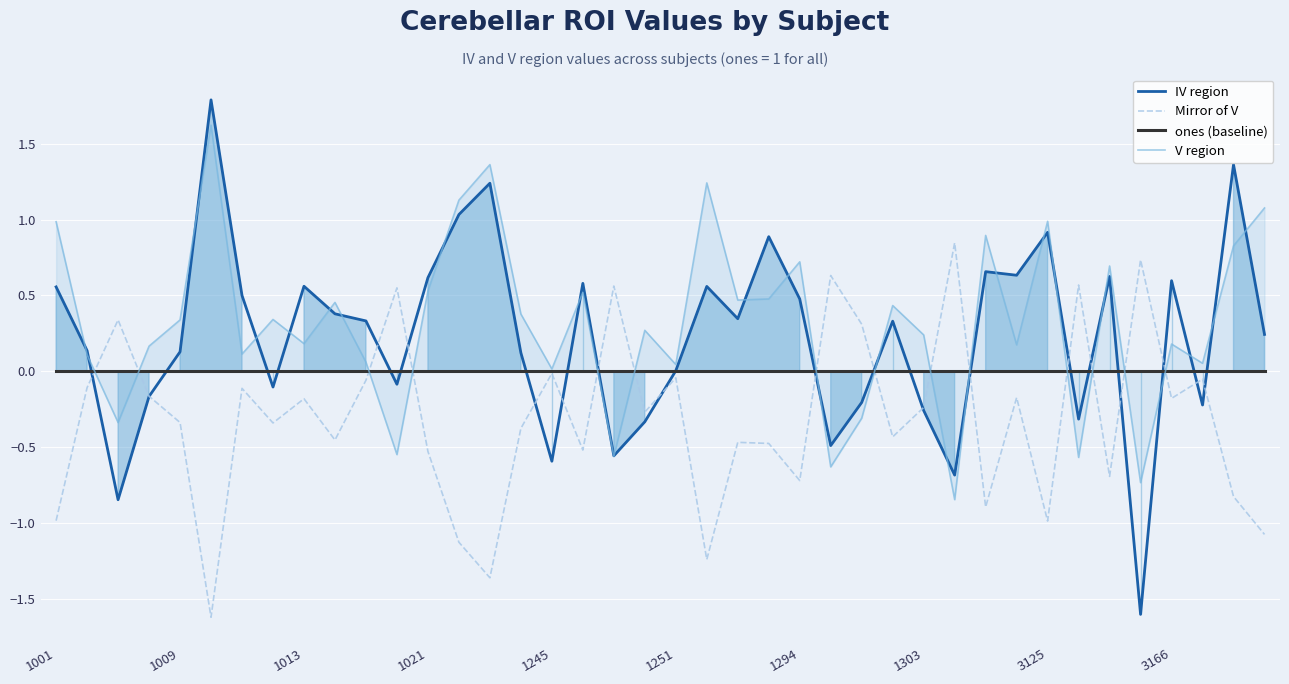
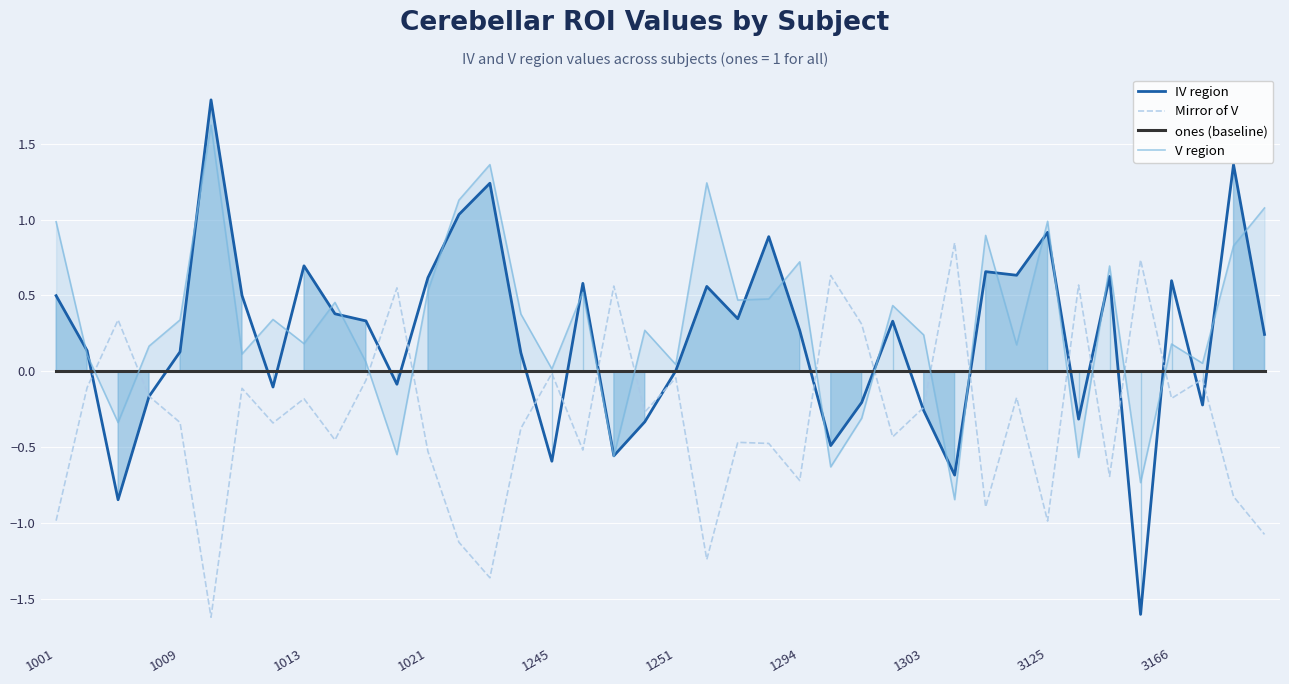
  {
    "IV region": {
-     "1001": 0.56,
+     "1001": 0.50,
      "1009": 0.13,
-     "1013": 0.56,
+     "1013": 0.70,
      "1021": 0.62,
      "1245": -0.59,
-     "1294": 0.48,
+     "1294": 0.27,
      "1303": -0.26,
      "3125": 0.92,
      "3166": 0.60
    },
    "ones (baseline)": {
      "1001": 0.00,
      "1009": 0.00,
      "1013": 0.00,
      "1021": 0.00,
      "1294": 0.00,
      "1303": 0.00,
      "3125": 0.00,
      "3166": 0.00
    }
  }
